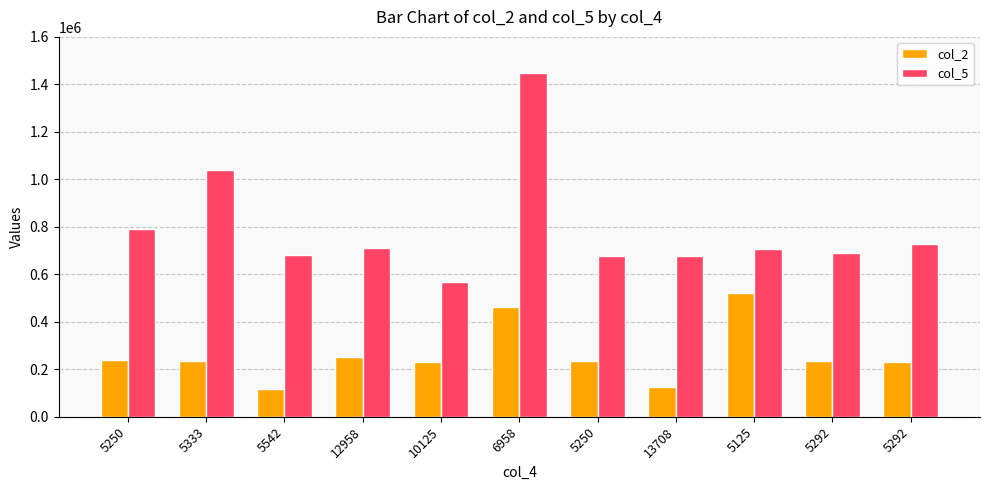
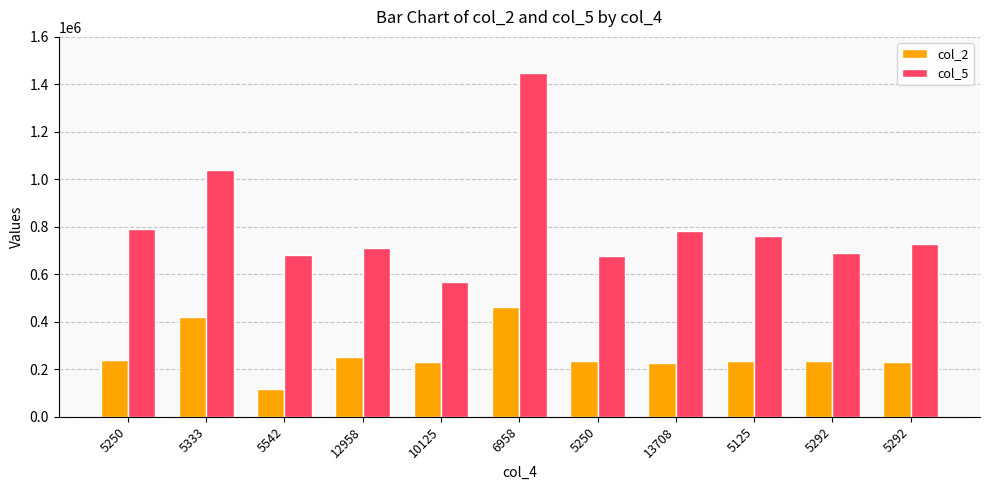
  {
    "col_2": {
-     "5333": 230000,
+     "5333": 420000,
      "5542": 120000,
      "12958": 250000,
      "10125": 230000,
      "6958": 460000,
-     "13708": 120000,
-     "5125": 520000
+     "13708": 230000,
+     "5125": 240000
    },
    "col_5": {
      "5333": 1040000,
      "5542": 680000,
      "12958": 710000,
      "10125": 570000,
      "6958": 1450000,
-     "13708": 680000,
-     "5125": 710000
+     "13708": 780000,
+     "5125": 760000
    }
  }
